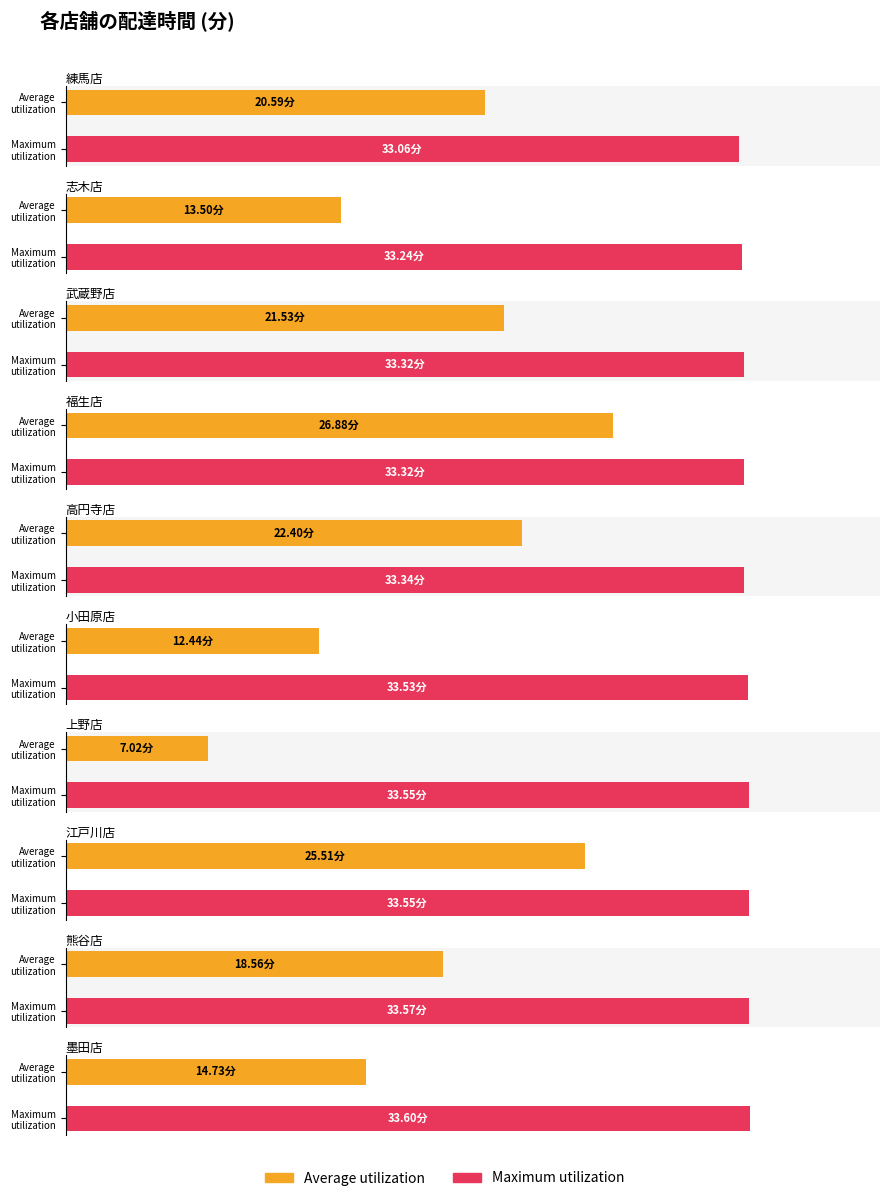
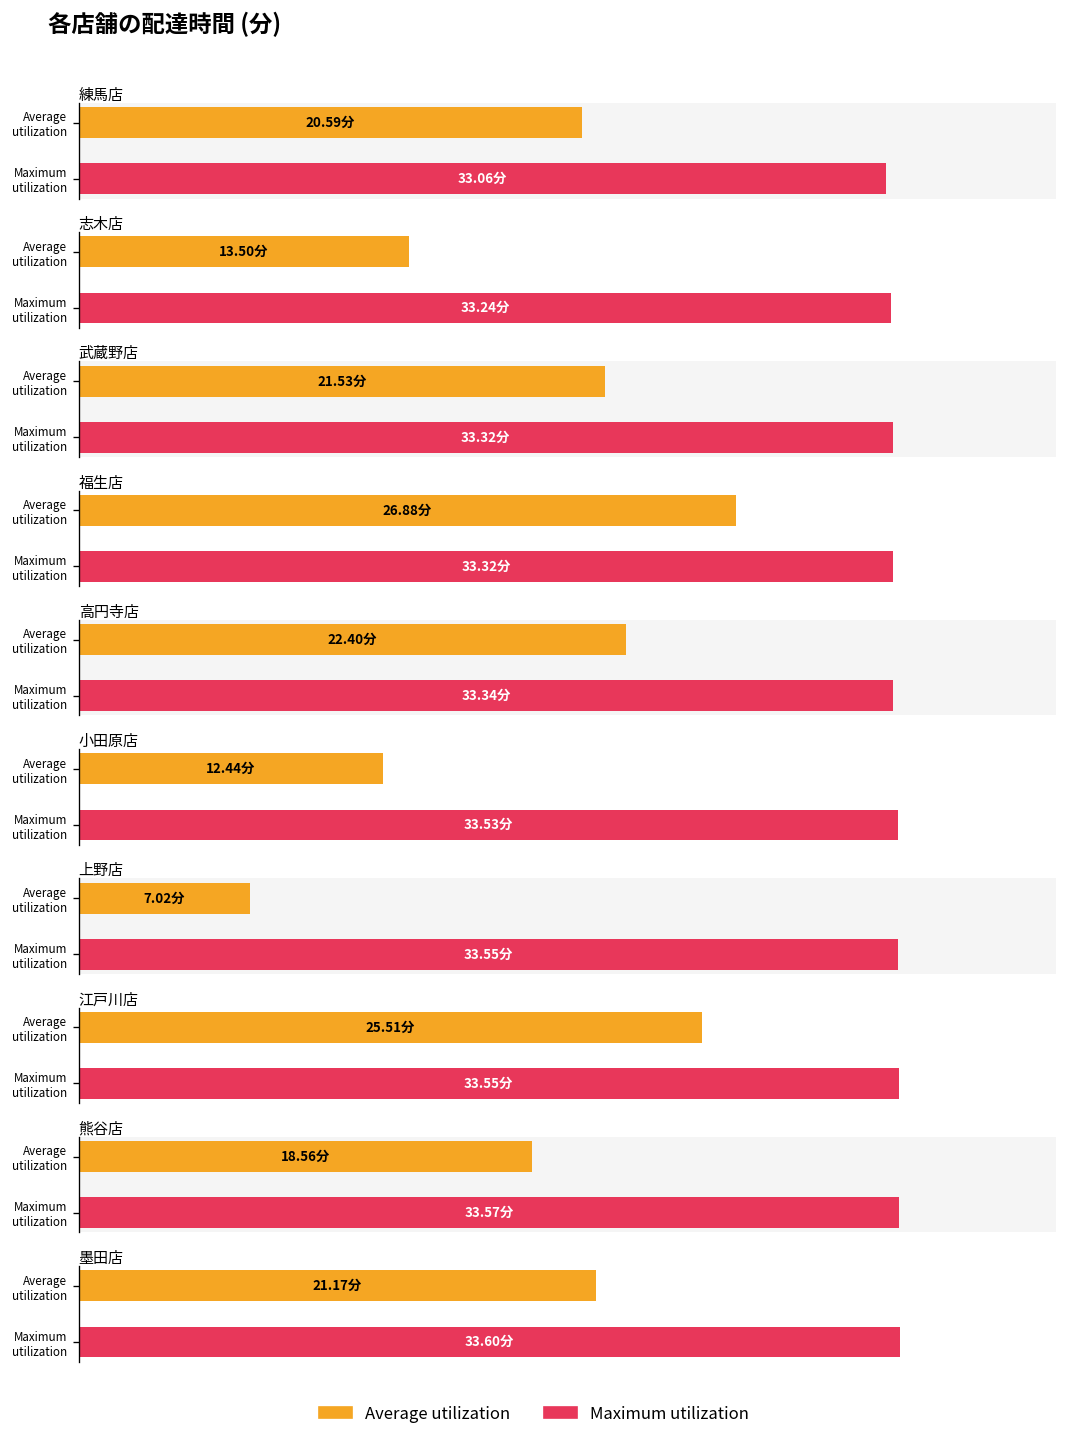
  {
    "練馬店": {
      "Average utilization": "20.59分",
      "Maximum utilization": "33.06分"
    },
    "志木店": {
      "Average utilization": "13.50分",
      "Maximum utilization": "33.24分"
    },
    "武蔵野店": {
      "Average utilization": "21.53分",
      "Maximum utilization": "33.32分"
    },
    "福生店": {
      "Average utilization": "26.88分",
      "Maximum utilization": "33.32分"
    },
    "高円寺店": {
      "Average utilization": "22.40分",
      "Maximum utilization": "33.34分"
    },
    "小田原店": {
      "Average utilization": "12.44分",
      "Maximum utilization": "33.53分"
    },
    "上野店": {
      "Average utilization": "7.02分",
      "Maximum utilization": "33.55分"
    },
    "江戸川店": {
      "Average utilization": "25.51分",
      "Maximum utilization": "33.55分"
    },
    "熊谷店": {
      "Average utilization": "18.56分",
      "Maximum utilization": "33.57分"
    },
    "墨田店": {
-     "Average utilization": "14.73分",
+     "Average utilization": "21.17分",
      "Maximum utilization": "33.60分"
    }
  }
